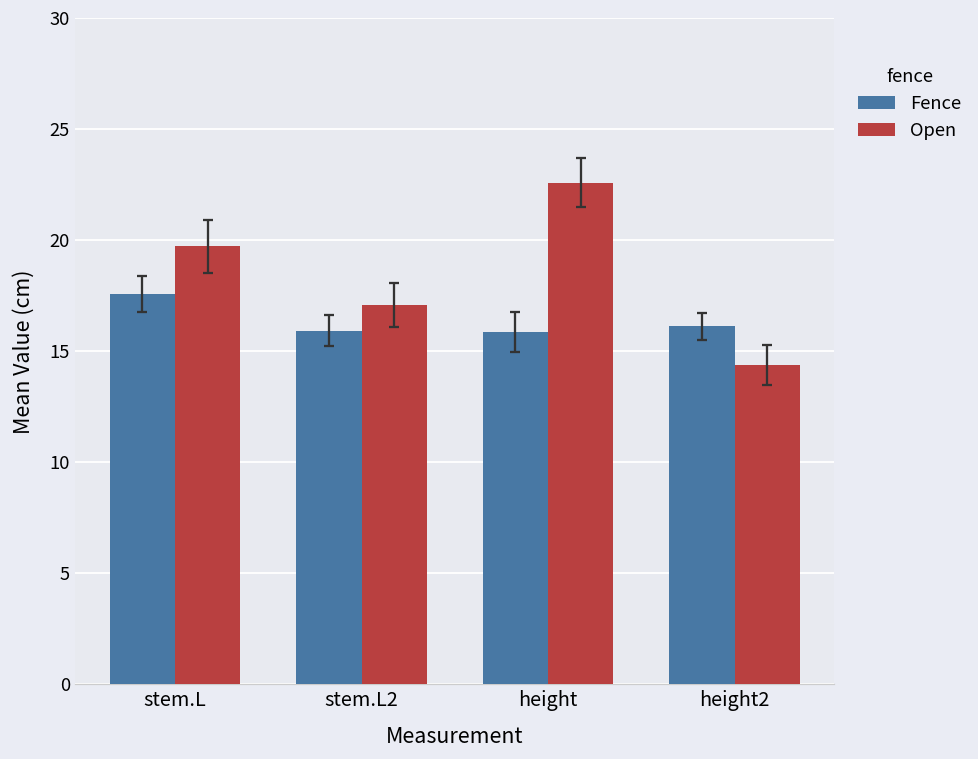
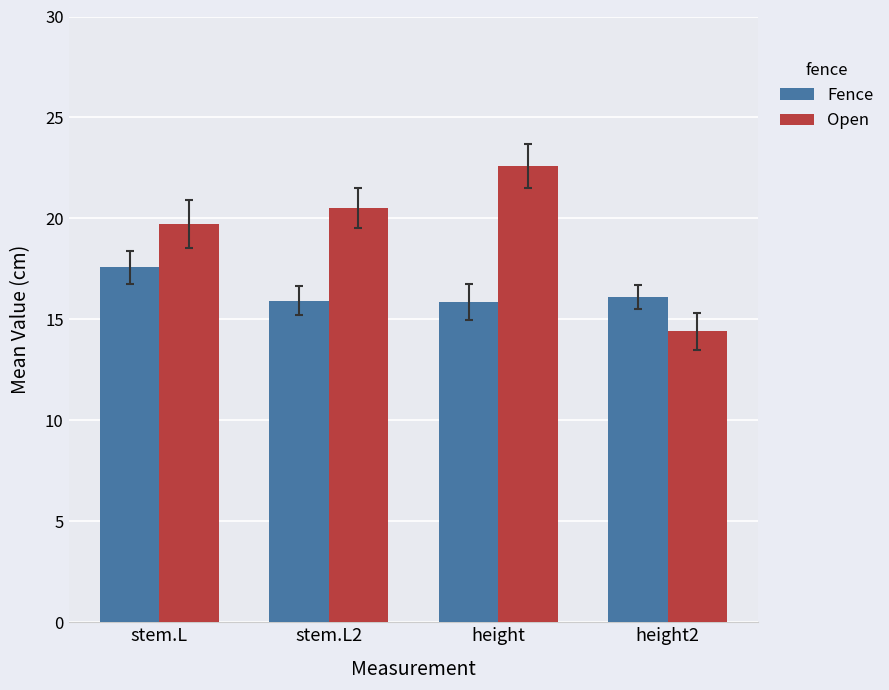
  {
    "Open": {
      "stem.L": 19.7,
-     "stem.L2": 17.1,
+     "stem.L2": 20.5,
      "height": 22.6,
      "height2": 14.4
    }
  }
